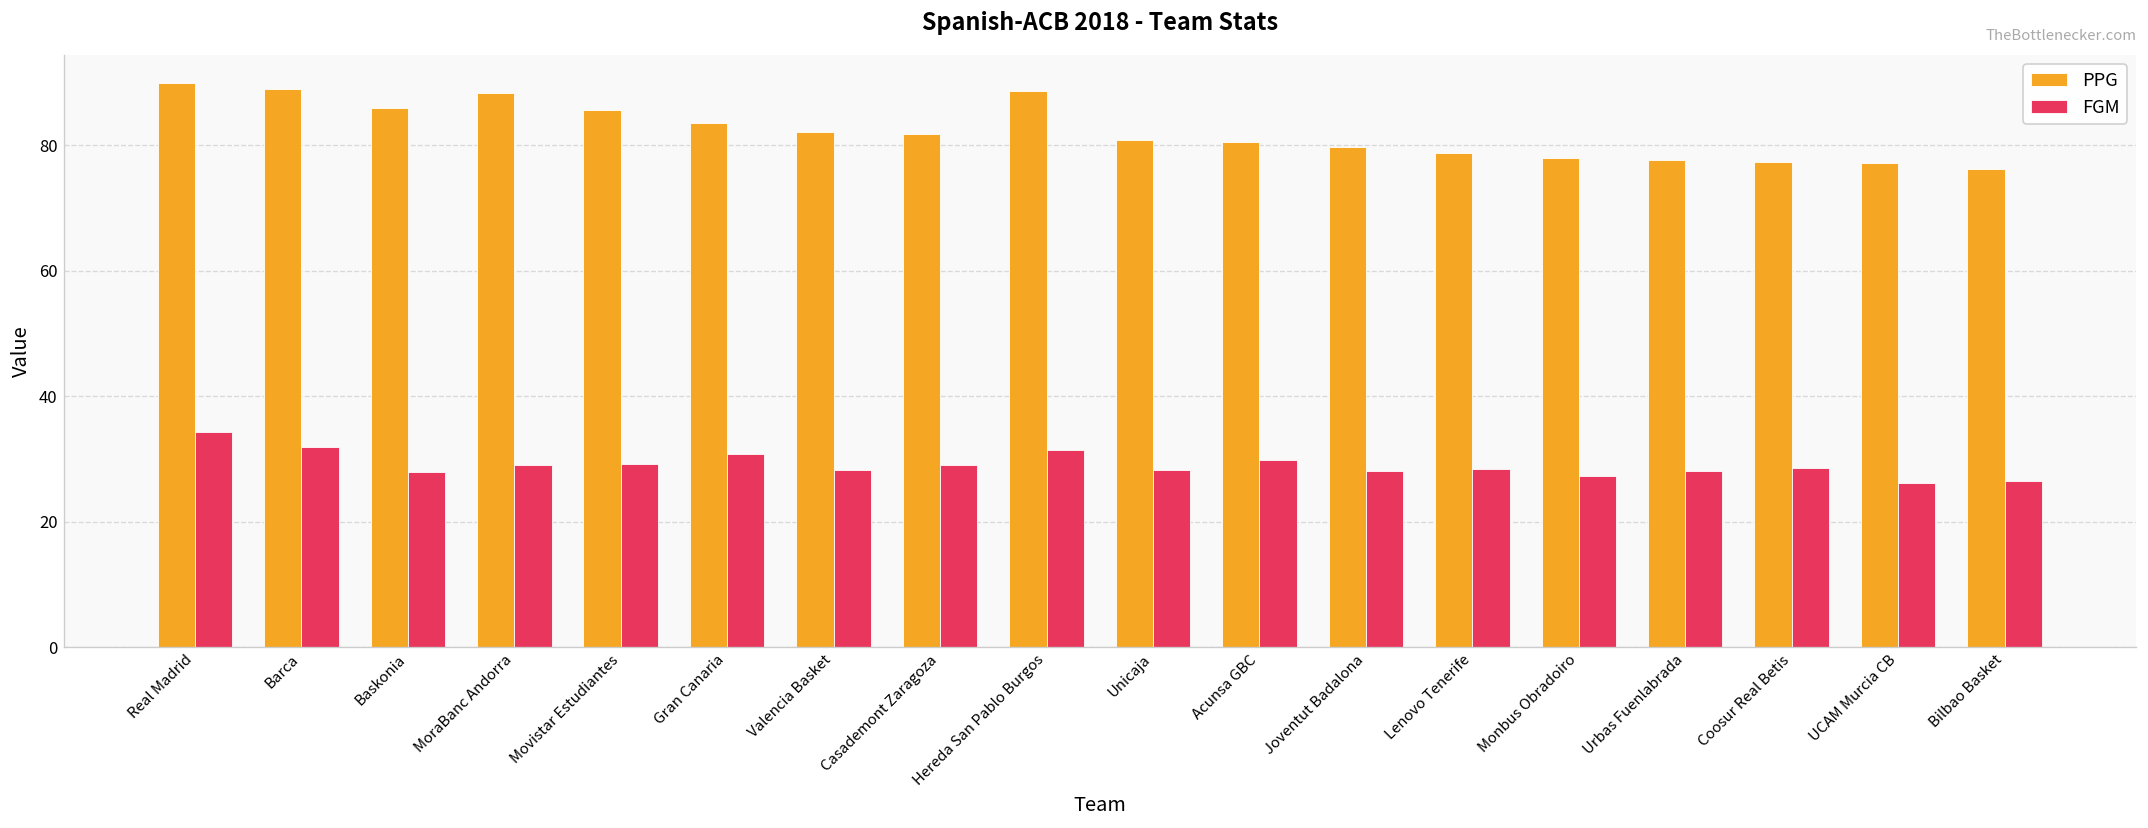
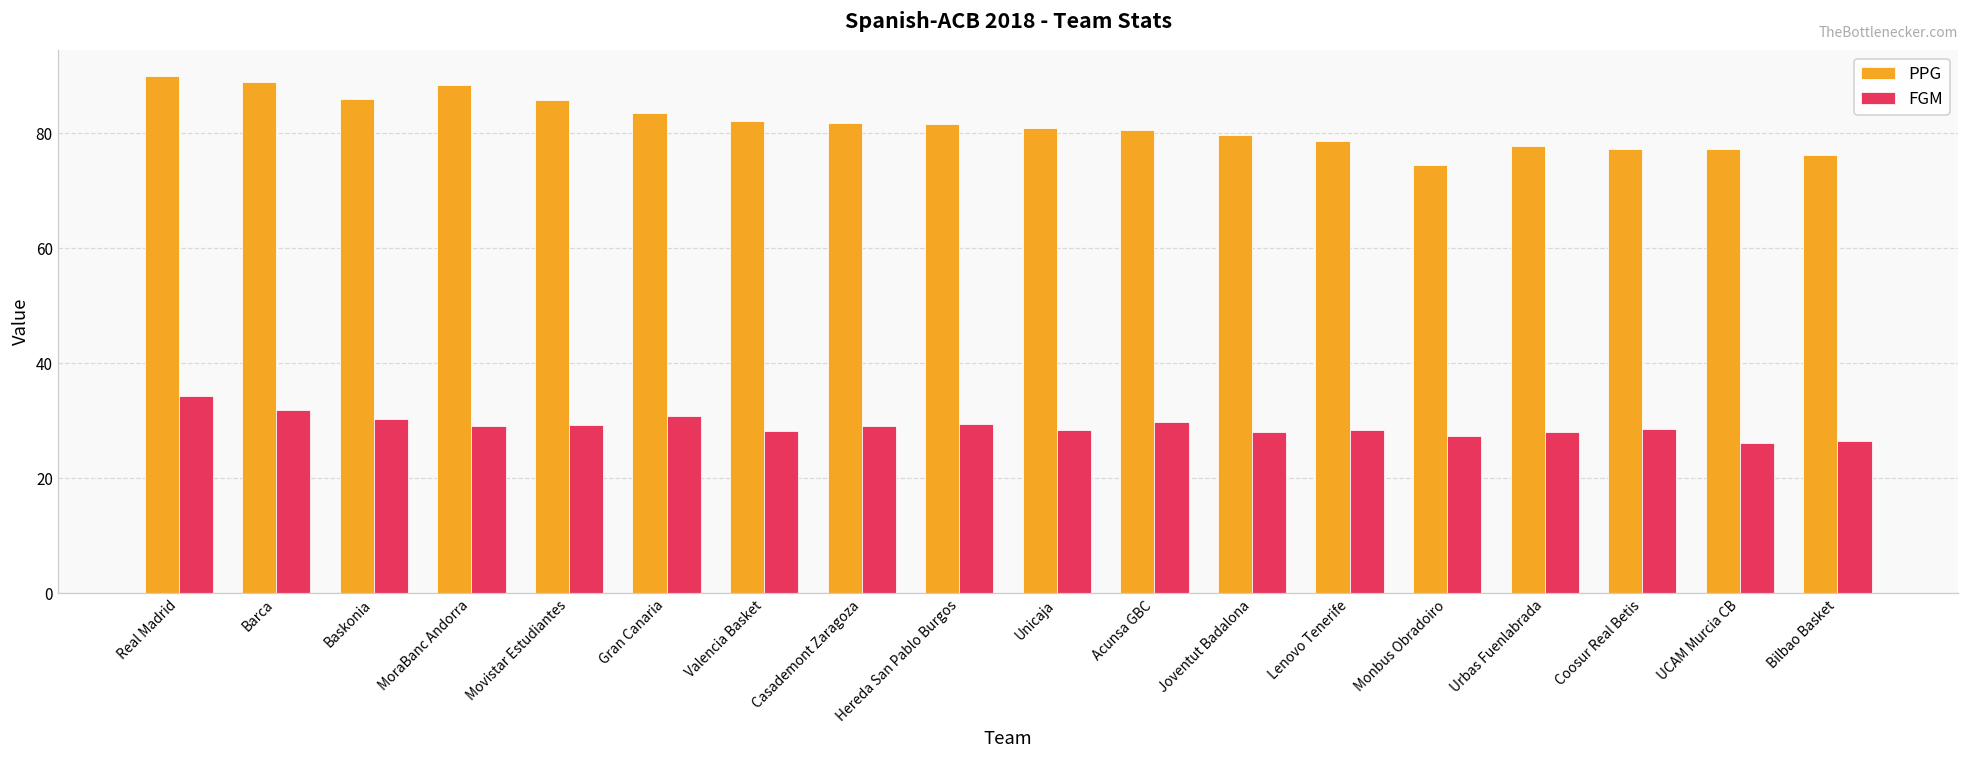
  {
    "PPG": {
      "Real Madrid": 90,
      "Barca": 89,
      "Baskonia": 86,
      "MoraBanc Andorra": 88,
      "Movistar Estudiantes": 86,
      "Gran Canaria": 84,
      "Valencia Basket": 82,
      "Casademont Zaragoza": 82,
-     "Hereda San Pablo Burgos": 89,
+     "Hereda San Pablo Burgos": 82,
      "Unicaja": 81,
      "Acunsa GBC": 81,
      "Joventut Badalona": 80,
      "Lenovo Tenerife": 79,
-     "Monbus Obradoiro": 78,
+     "Monbus Obradoiro": 75,
      "Urbas Fuenlabrada": 78,
      "Coosur Real Betis": 77,
      "UCAM Murcia CB": 77,
      "Bilbao Basket": 76
    },
    "FGM": {
      "Real Madrid": 34,
      "Barca": 32,
-     "Baskonia": 28,
+     "Baskonia": 30,
      "MoraBanc Andorra": 29,
      "Movistar Estudiantes": 29,
      "Gran Canaria": 31,
      "Valencia Basket": 28,
      "Casademont Zaragoza": 29,
-     "Hereda San Pablo Burgos": 31,
+     "Hereda San Pablo Burgos": 29,
      "Unicaja": 28,
      "Acunsa GBC": 30,
      "Joventut Badalona": 28,
      "Lenovo Tenerife": 28,
      "Monbus Obradoiro": 27,
      "Urbas Fuenlabrada": 28,
      "Coosur Real Betis": 29,
      "UCAM Murcia CB": 26,
      "Bilbao Basket": 27
    }
  }
